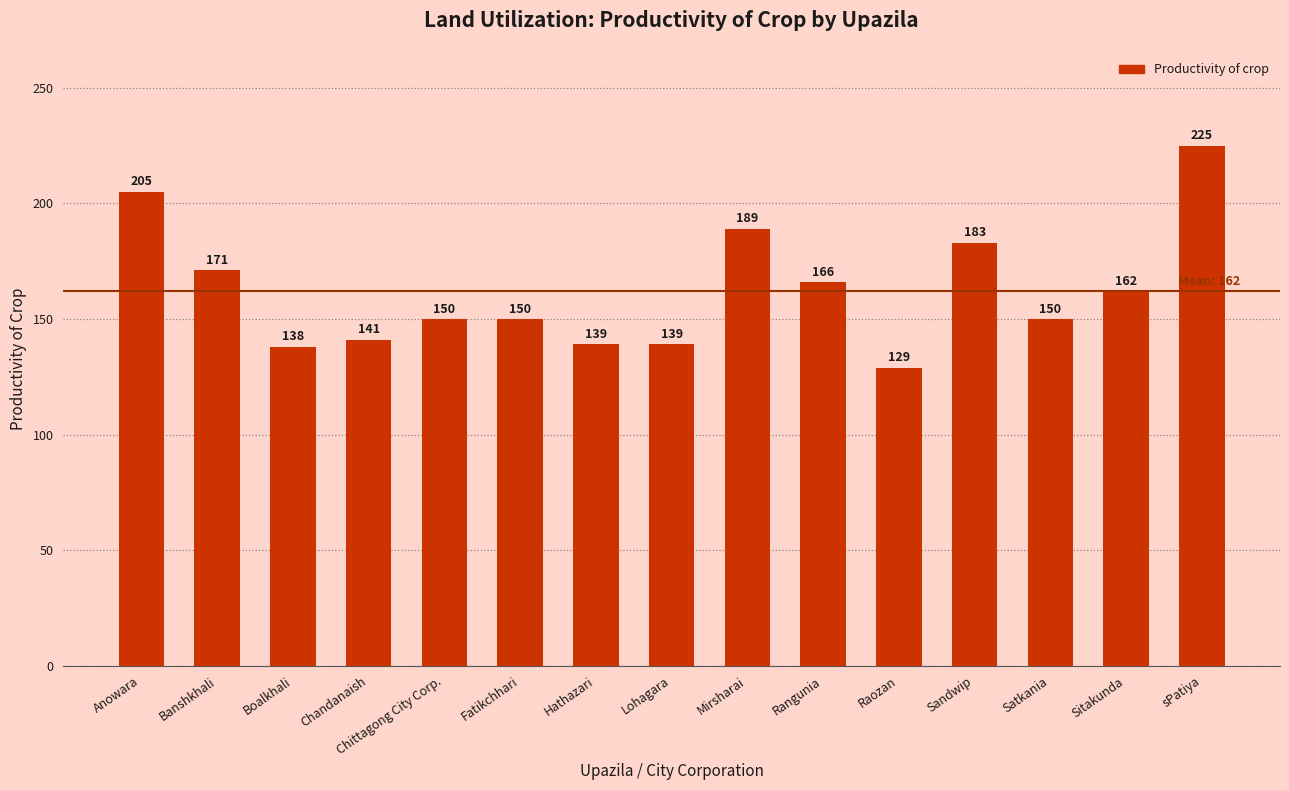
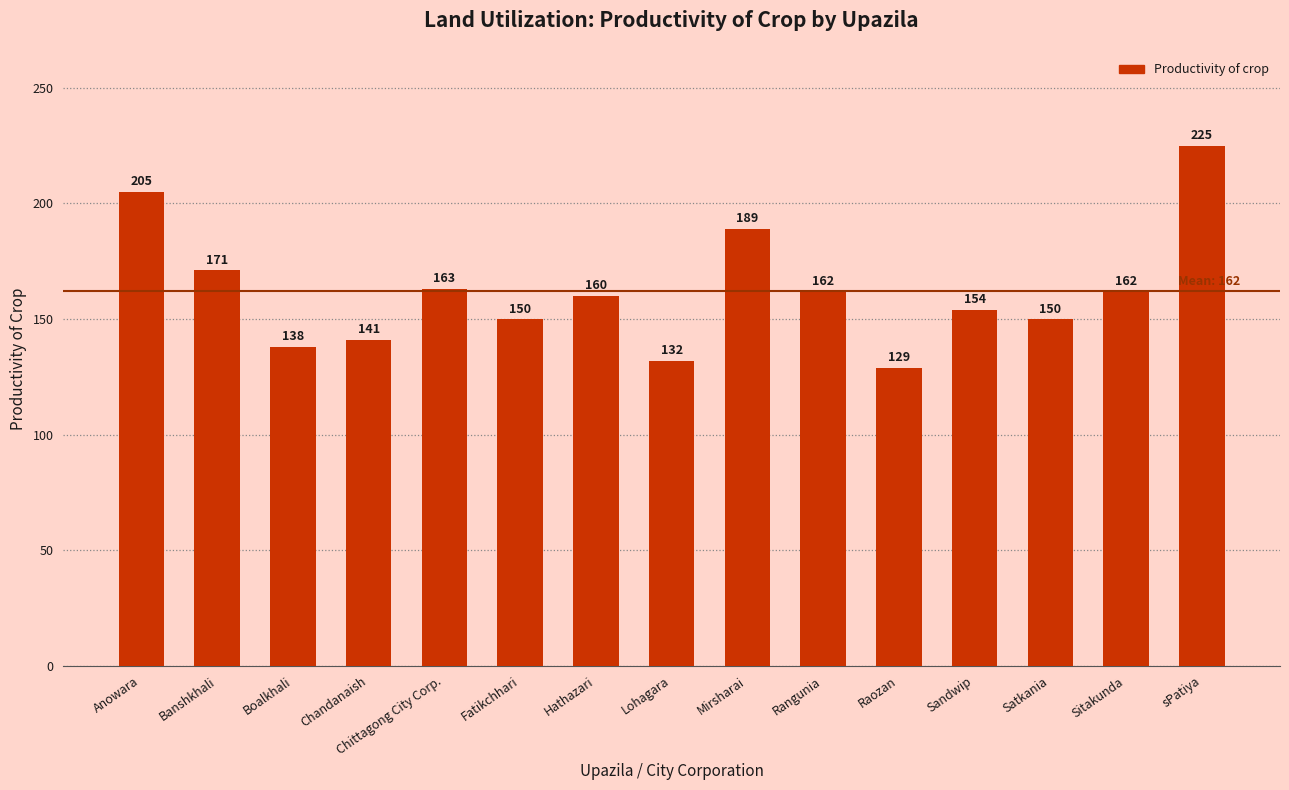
  {
    "Anowara": 205,
    "Banshkhali": 171,
    "Boalkhali": 138,
    "Chandanaish": 141,
-   "Chittagong City Corp.": 150,
+   "Chittagong City Corp.": 163,
    "Fatikchhari": 150,
-   "Hathazari": 139,
-   "Lohagara": 139,
+   "Hathazari": 160,
+   "Lohagara": 132,
    "Mirsharai": 189,
-   "Rangunia": 166,
+   "Rangunia": 162,
    "Raozan": 129,
-   "Sandwip": 183,
+   "Sandwip": 154,
    "Satkania": 150,
    "Sitakunda": 162,
    "sPatiya": 225
  }
